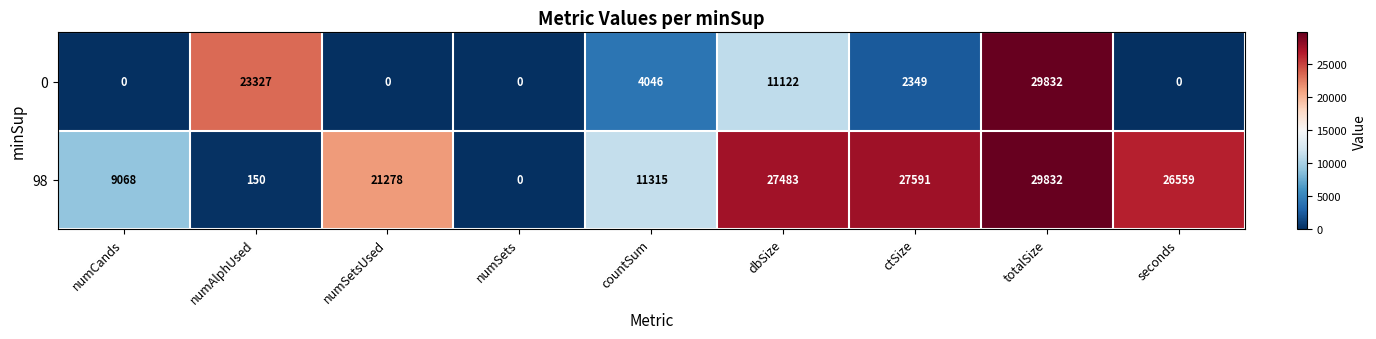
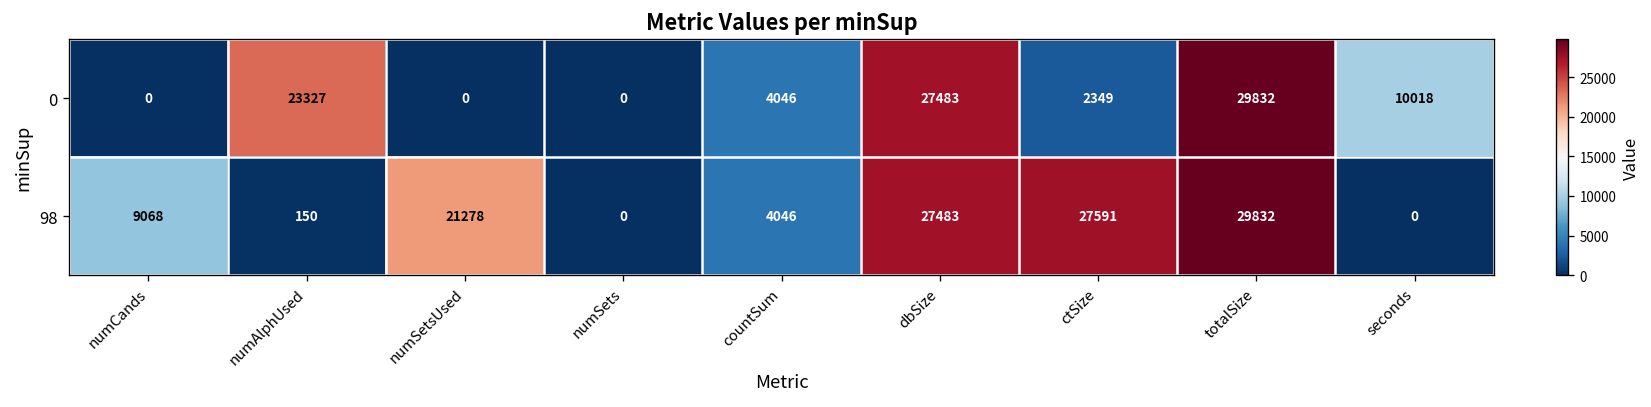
  {
    "0": {
      "numCands": 0,
      "numAlphUsed": 23327,
      "numSetsUsed": 0,
      "numSets": 0,
      "countSum": 4046,
-     "dbSize": 11122,
+     "dbSize": 27483,
      "ctSize": 2349,
      "totalSize": 29832,
-     "seconds": 0
+     "seconds": 10018
    },
    "98": {
      "numCands": 9068,
      "numAlphUsed": 150,
      "numSetsUsed": 21278,
      "numSets": 0,
-     "countSum": 11315,
+     "countSum": 4046,
      "dbSize": 27483,
      "ctSize": 27591,
      "totalSize": 29832,
-     "seconds": 26559
+     "seconds": 0
    }
  }
